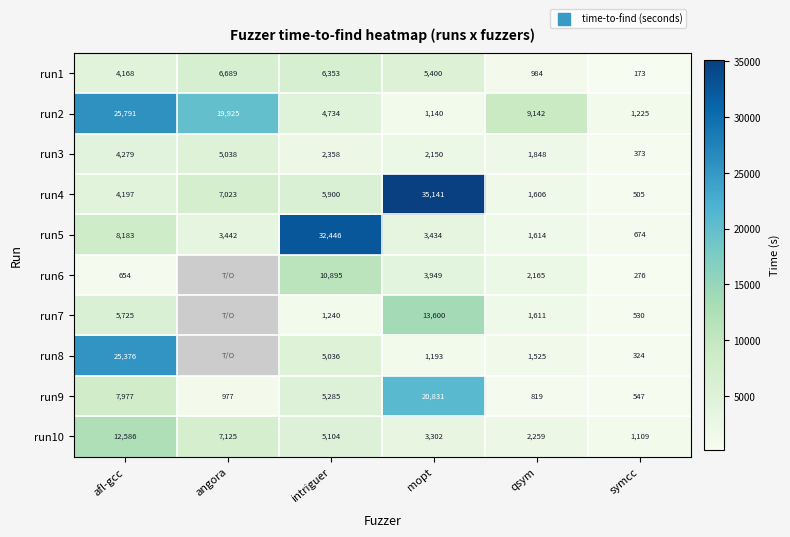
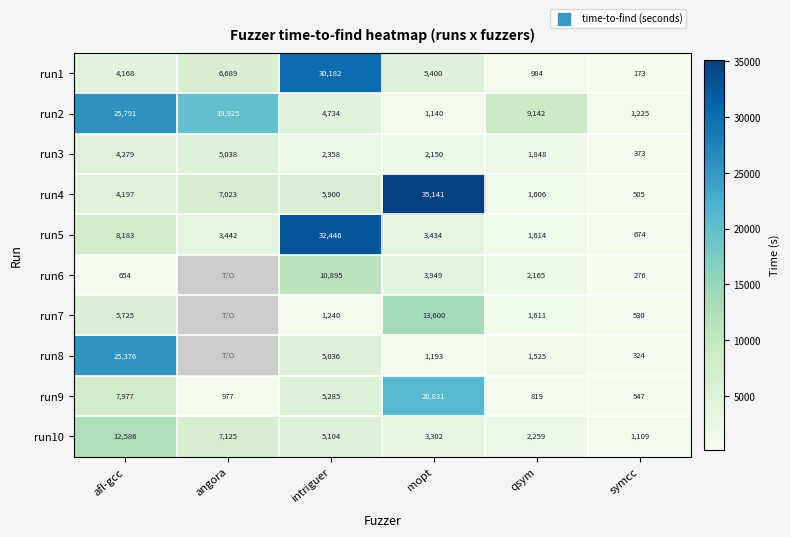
  {
    "run1": {
      "afl-gcc": "4,168",
      "angora": "6,689",
-     "intriguer": "6,353",
+     "intriguer": "30,182",
      "mopt": "5,400",
      "qsym": "984",
      "symcc": "173"
    },
    "run2": {
      "afl-gcc": "25,791",
      "angora": "19,925",
      "intriguer": "4,734",
      "mopt": "1,140",
      "qsym": "9,142",
      "symcc": "1,225"
    },
    "run3": {
      "afl-gcc": "4,279",
      "angora": "5,038",
      "intriguer": "2,358",
      "mopt": "2,150",
      "qsym": "1,848",
      "symcc": "373"
    },
    "run4": {
      "afl-gcc": "4,197",
      "angora": "7,023",
      "intriguer": "5,900",
      "mopt": "35,141",
      "qsym": "1,606",
      "symcc": "505"
    },
    "run5": {
      "afl-gcc": "8,183",
      "angora": "3,442",
      "intriguer": "32,446",
      "mopt": "3,434",
      "qsym": "1,614",
      "symcc": "674"
    },
    "run6": {
      "afl-gcc": "654",
      "intriguer": "10,895",
      "mopt": "3,949",
      "qsym": "2,165",
      "symcc": "276"
    },
    "run7": {
      "afl-gcc": "5,725",
      "intriguer": "1,240",
      "mopt": "13,600",
      "qsym": "1,611",
      "symcc": "530"
    },
    "run8": {
      "afl-gcc": "25,376",
      "intriguer": "5,036",
      "mopt": "1,193",
      "qsym": "1,525",
      "symcc": "324"
    },
    "run9": {
      "afl-gcc": "7,977",
      "angora": "977",
      "intriguer": "5,285",
      "mopt": "20,831",
      "qsym": "819",
      "symcc": "547"
    },
    "run10": {
      "afl-gcc": "12,586",
      "angora": "7,125",
      "intriguer": "5,104",
      "mopt": "3,302",
      "qsym": "2,259",
      "symcc": "1,109"
    }
  }
